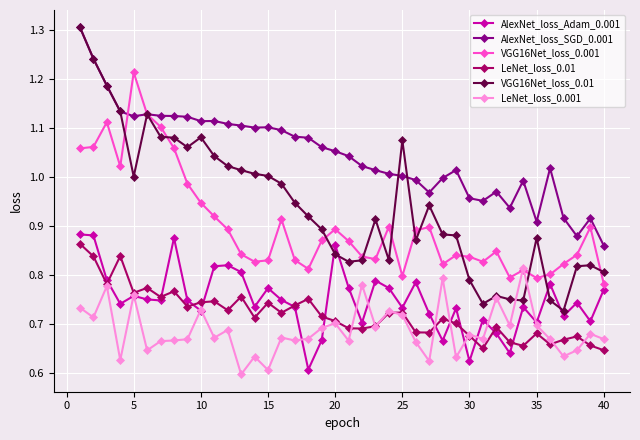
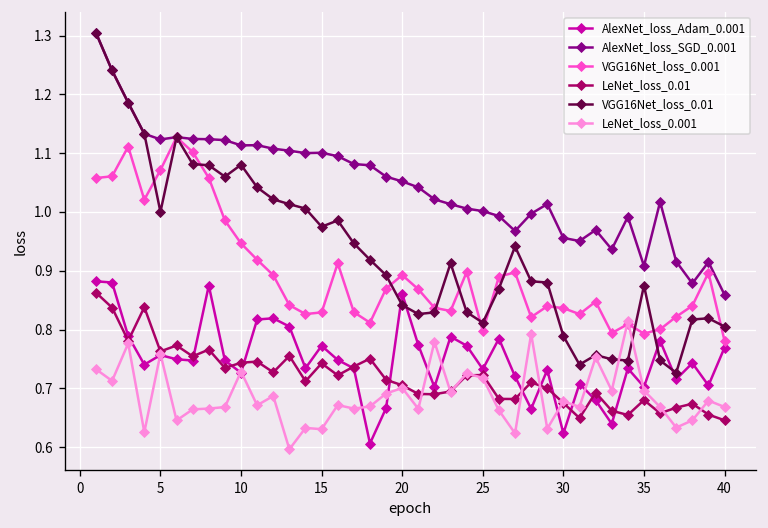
  {
    "AlexNet_loss_Adam_0.001": {
      "15": 0.77,
      "20": 0.86,
      "25": 0.73,
      "30": 0.62,
      "35": 0.70,
      "40": 0.77
    },
    "VGG16Net_loss_0.001": {
-     "5": 1.21,
+     "5": 1.07,
      "10": 0.95,
      "15": 0.83,
      "20": 0.89,
      "25": 0.80,
      "30": 0.84,
      "35": 0.79,
      "40": 0.78
    },
    "VGG16Net_loss_0.01": {
      "5": 1.00,
      "10": 1.08,
-     "15": 1.00,
+     "15": 0.97,
      "20": 0.84,
-     "25": 1.07,
+     "25": 0.81,
      "30": 0.79,
      "35": 0.87,
      "40": 0.81
    },
    "LeNet_loss_0.001": {
-     "15": 0.61,
+     "15": 0.63,
      "35": 0.70,
      "40": 0.67
    }
  }
